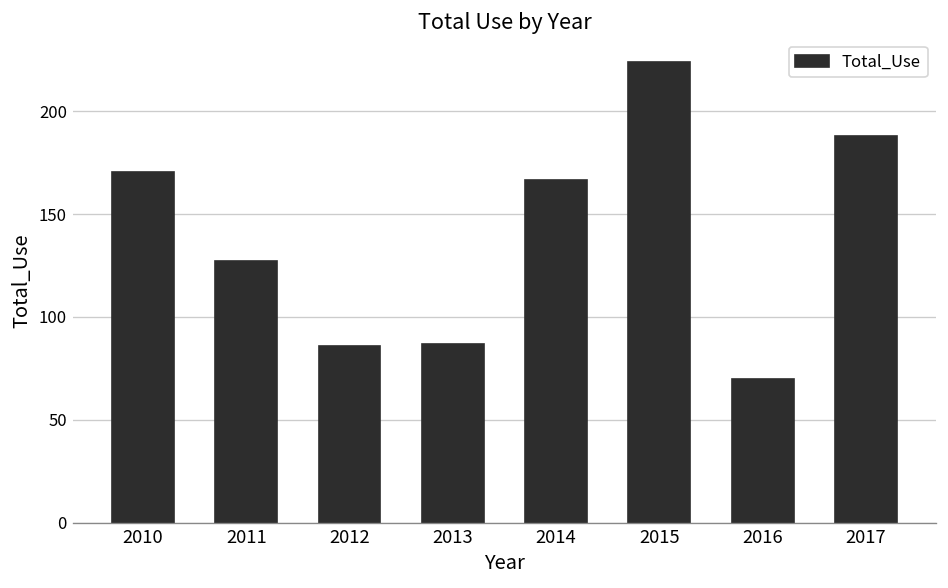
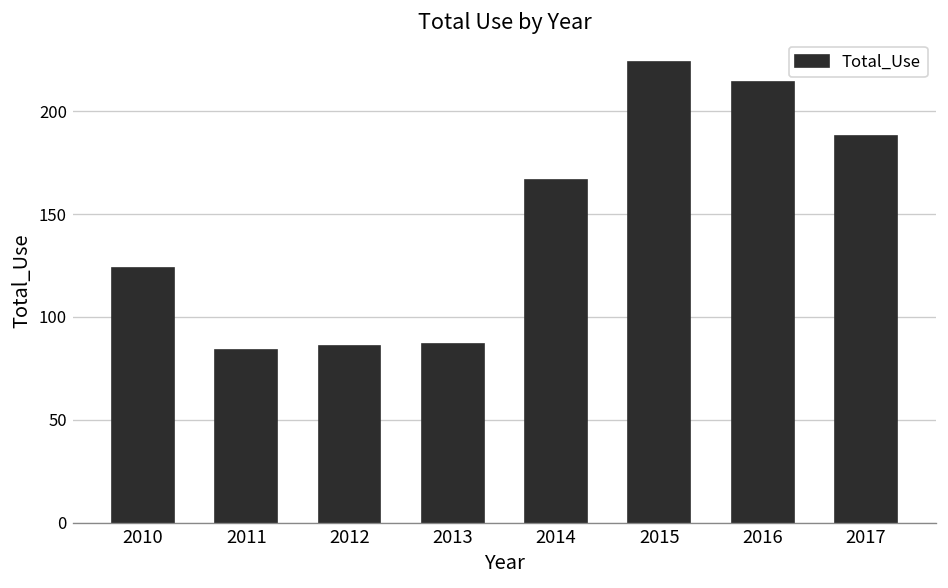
  {
-   "2010": 171,
-   "2011": 127,
+   "2010": 124,
+   "2011": 84,
    "2012": 86,
    "2013": 87,
    "2014": 166,
    "2015": 224,
-   "2016": 70,
+   "2016": 214,
    "2017": 188
  }
